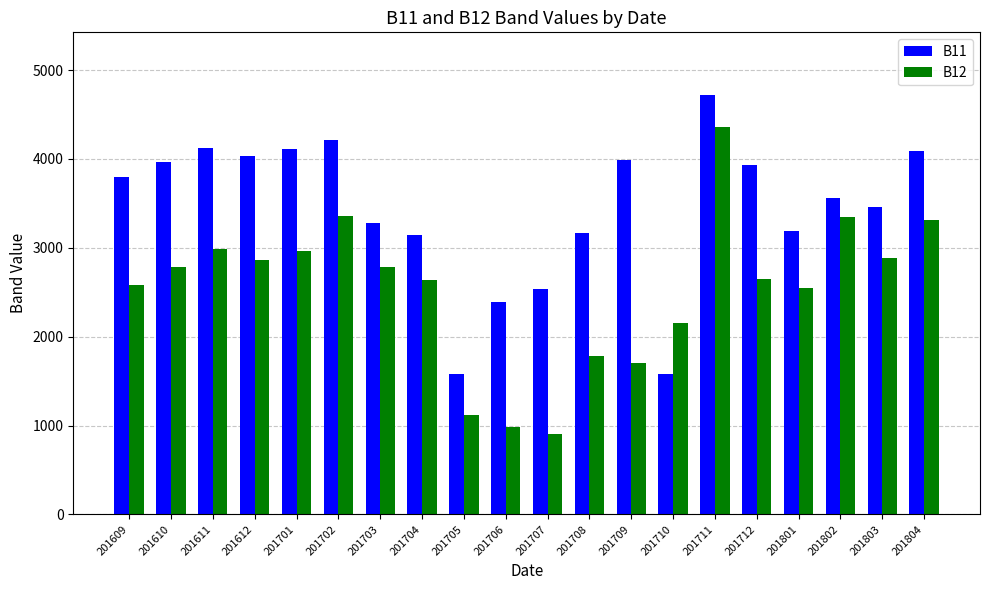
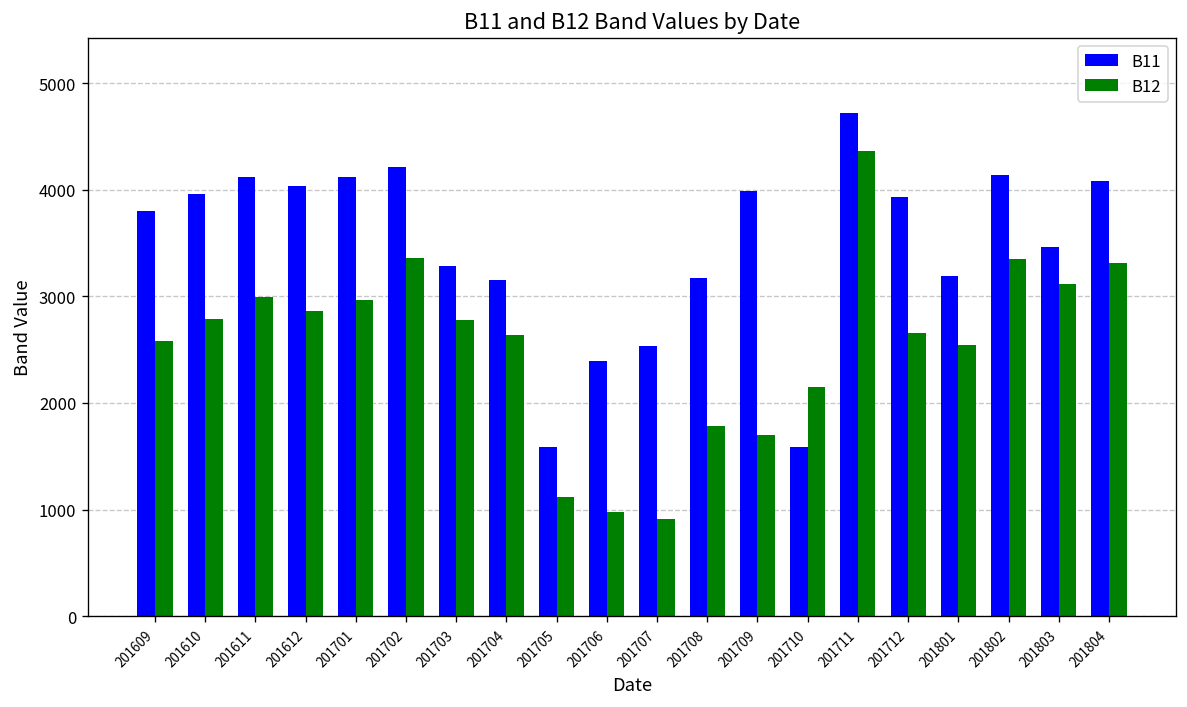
  {
    "B11": {
      "201609": 3800,
      "201610": 4000,
      "201611": 4100,
      "201612": 4000,
      "201701": 4100,
      "201702": 4200,
      "201703": 3300,
      "201704": 3100,
      "201705": 1600,
      "201706": 2400,
      "201707": 2500,
      "201708": 3200,
      "201709": 4000,
      "201710": 1600,
      "201711": 4700,
      "201712": 3900,
      "201801": 3200,
-     "201802": 3600,
+     "201802": 4100,
      "201803": 3500,
      "201804": 4100
    },
    "B12": {
      "201609": 2600,
      "201610": 2800,
      "201611": 3000,
      "201612": 2900,
      "201701": 3000,
      "201702": 3400,
      "201703": 2800,
      "201704": 2600,
      "201705": 1100,
      "201706": 1000,
      "201707": 900,
      "201708": 1800,
      "201709": 1700,
      "201710": 2200,
      "201711": 4400,
      "201712": 2700,
      "201801": 2500,
      "201802": 3300,
-     "201803": 2900,
+     "201803": 3100,
      "201804": 3300
    }
  }
